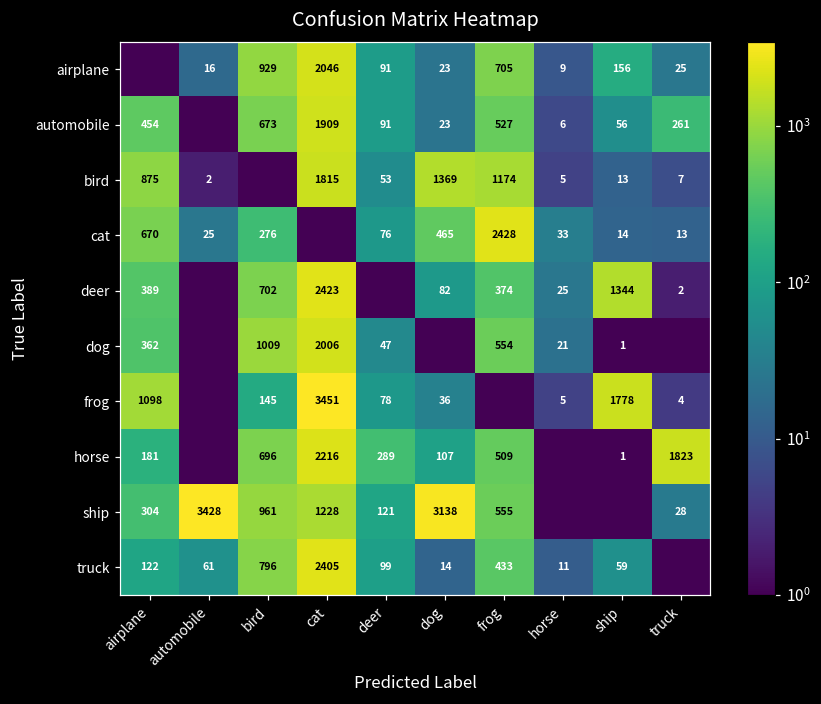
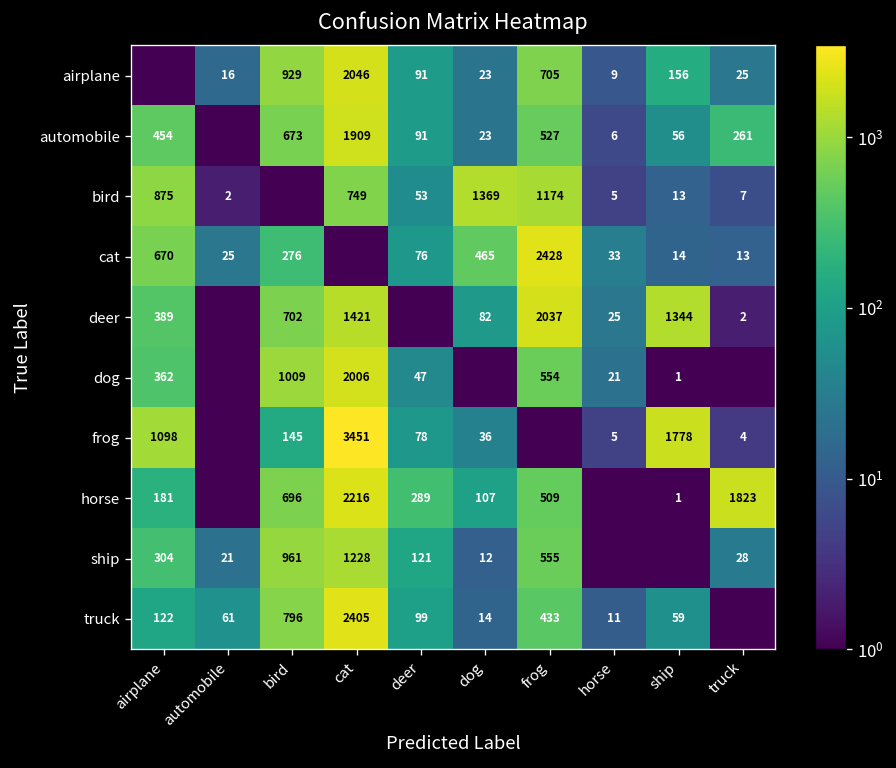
  {
    "airplane": {
      "automobile": 16,
      "bird": 929,
      "cat": 2046,
      "deer": 91,
      "dog": 23,
      "frog": 705,
      "horse": 9,
      "ship": 156,
      "truck": 25
    },
    "automobile": {
      "airplane": 454,
      "bird": 673,
      "cat": 1909,
      "deer": 91,
      "dog": 23,
      "frog": 527,
      "horse": 6,
      "ship": 56,
      "truck": 261
    },
    "bird": {
      "airplane": 875,
      "automobile": 2,
-     "cat": 1815,
+     "cat": 749,
      "deer": 53,
      "dog": 1369,
      "frog": 1174,
      "horse": 5,
      "ship": 13,
      "truck": 7
    },
    "cat": {
      "airplane": 670,
      "automobile": 25,
      "bird": 276,
      "deer": 76,
      "dog": 465,
      "frog": 2428,
      "horse": 33,
      "ship": 14,
      "truck": 13
    },
    "deer": {
      "airplane": 389,
      "bird": 702,
-     "cat": 2423,
+     "cat": 1421,
      "dog": 82,
-     "frog": 374,
+     "frog": 2037,
      "horse": 25,
      "ship": 1344,
      "truck": 2
    },
    "dog": {
      "airplane": 362,
      "bird": 1009,
      "cat": 2006,
      "deer": 47,
      "frog": 554,
      "horse": 21,
      "ship": 1
    },
    "frog": {
      "airplane": 1098,
      "bird": 145,
      "cat": 3451,
      "deer": 78,
      "dog": 36,
      "horse": 5,
      "ship": 1778,
      "truck": 4
    },
    "horse": {
      "airplane": 181,
      "bird": 696,
      "cat": 2216,
      "deer": 289,
      "dog": 107,
      "frog": 509,
      "ship": 1,
      "truck": 1823
    },
    "ship": {
      "airplane": 304,
-     "automobile": 3428,
+     "automobile": 21,
      "bird": 961,
      "cat": 1228,
      "deer": 121,
-     "dog": 3138,
+     "dog": 12,
      "frog": 555,
      "truck": 28
    },
    "truck": {
      "airplane": 122,
      "automobile": 61,
      "bird": 796,
      "cat": 2405,
      "deer": 99,
      "dog": 14,
      "frog": 433,
      "horse": 11,
      "ship": 59
    }
  }
